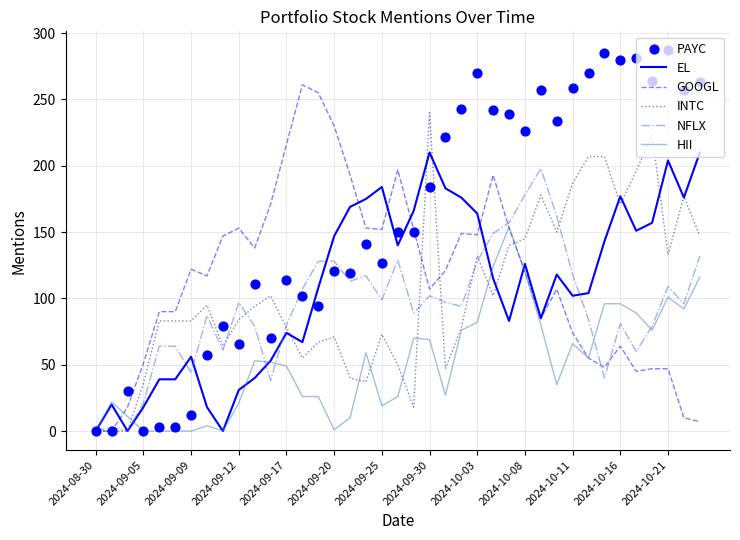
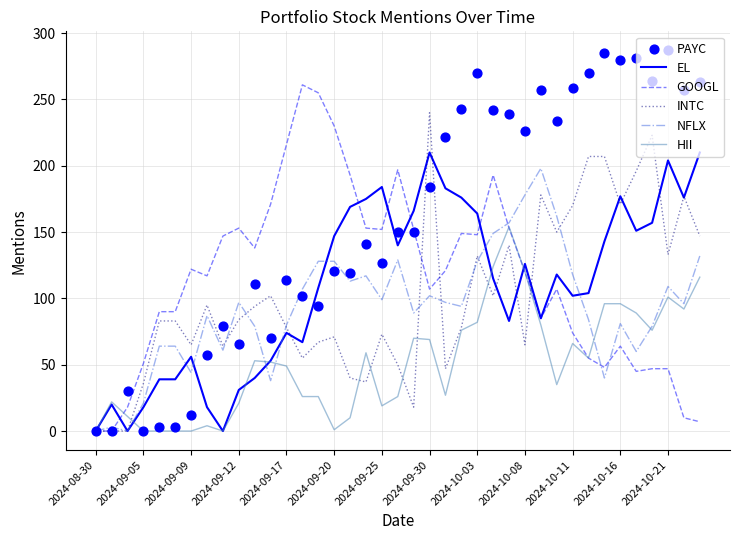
  {
    "INTC": {
      "2024-09-05": 36,
-     "2024-09-09": 83,
+     "2024-09-09": 65,
      "2024-09-12": 84,
      "2024-09-17": 78,
      "2024-09-20": 71,
      "2024-09-25": 73,
      "2024-09-30": 240,
      "2024-10-03": 132,
-     "2024-10-08": 145,
-     "2024-10-11": 187,
+     "2024-10-08": 65,
+     "2024-10-11": 170,
      "2024-10-16": 171,
      "2024-10-21": 133
    }
  }
